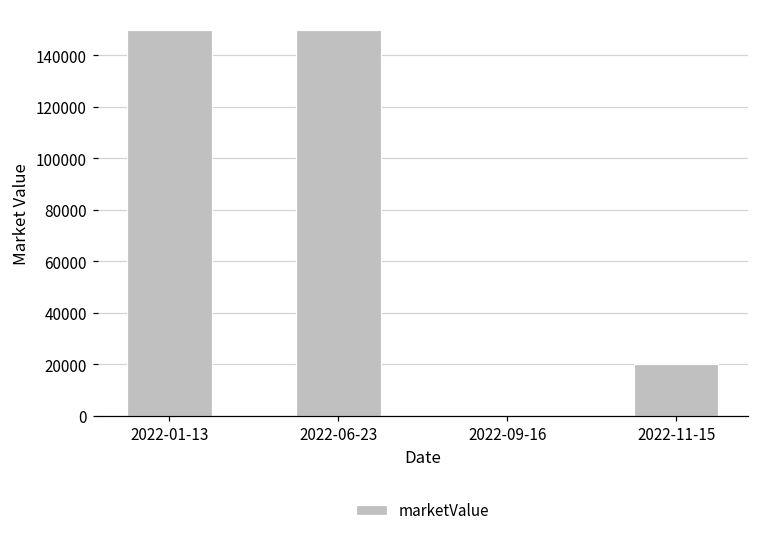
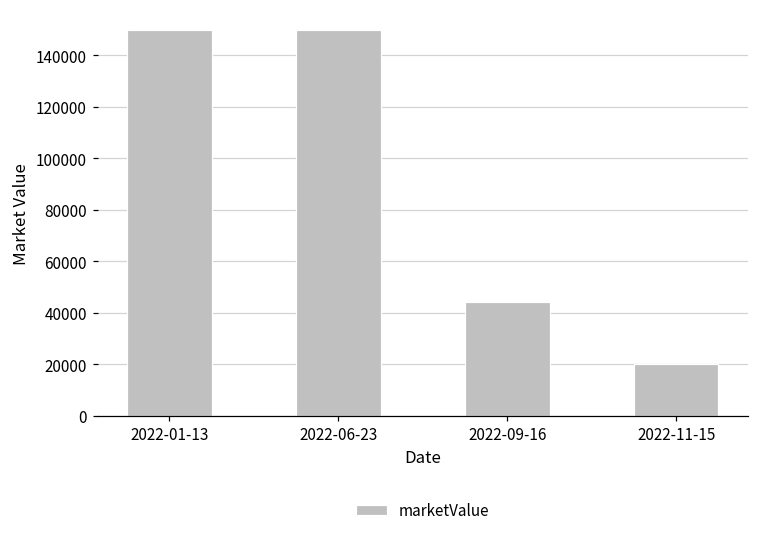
  {
    "2022-01-13": 150000,
    "2022-06-23": 150000,
-   "2022-09-16": 0,
+   "2022-09-16": 44000,
    "2022-11-15": 20000
  }
